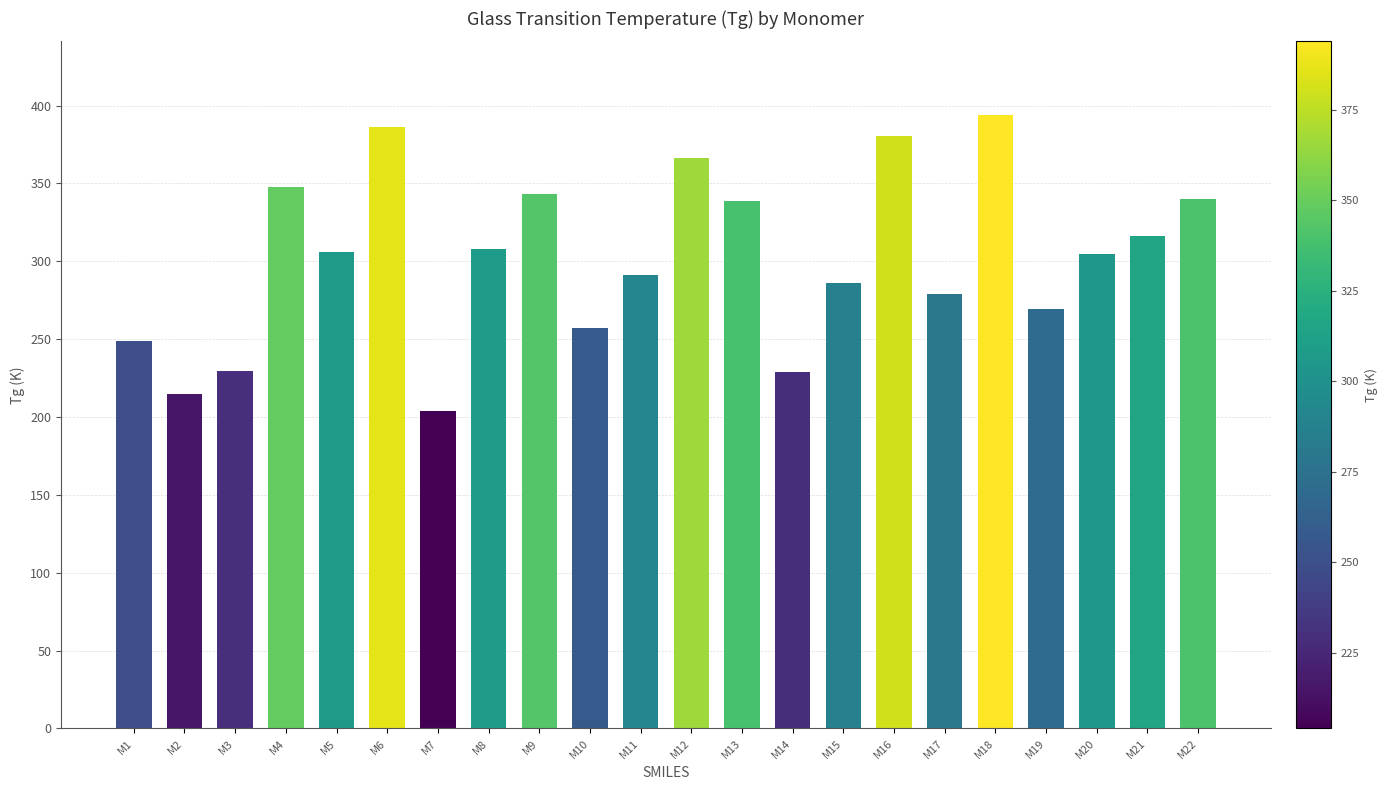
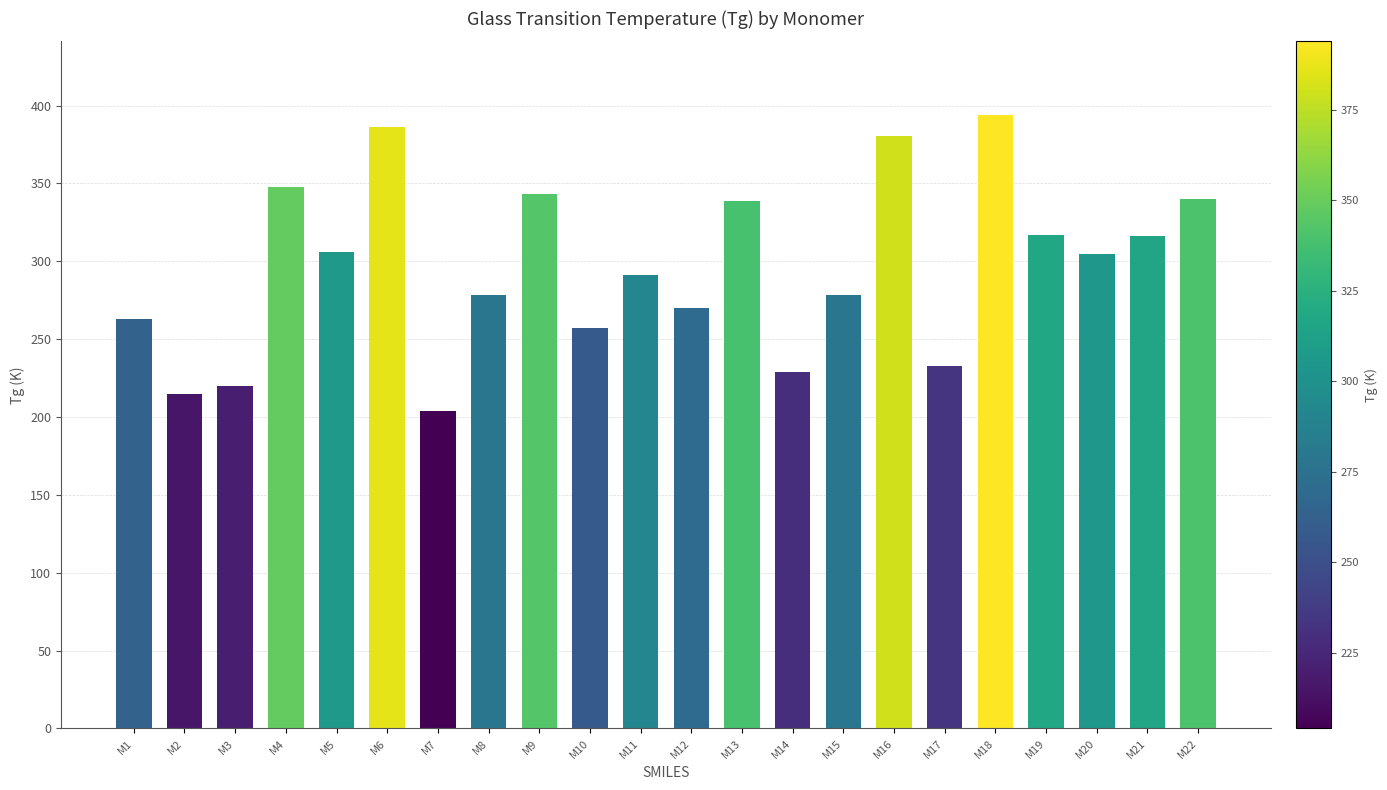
  {
-   "M1": 249,
+   "M1": 263,
    "M2": 215,
-   "M3": 230,
+   "M3": 220,
    "M4": 348,
    "M5": 306,
    "M6": 386,
    "M7": 204,
-   "M8": 308,
+   "M8": 278,
    "M9": 343,
    "M10": 257,
    "M11": 292,
-   "M12": 366,
+   "M12": 270,
    "M13": 339,
    "M14": 229,
-   "M15": 286,
+   "M15": 278,
    "M16": 380,
-   "M17": 279,
+   "M17": 233,
    "M18": 394,
-   "M19": 270,
+   "M19": 317,
    "M20": 304,
    "M21": 316,
    "M22": 340
  }
